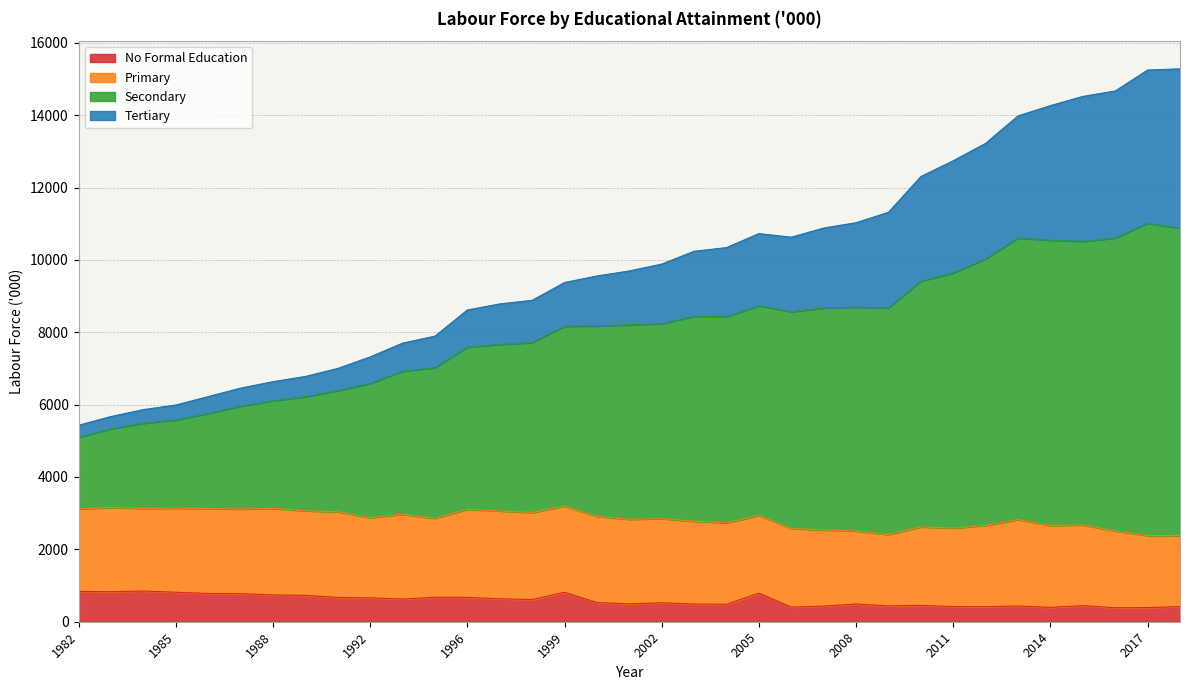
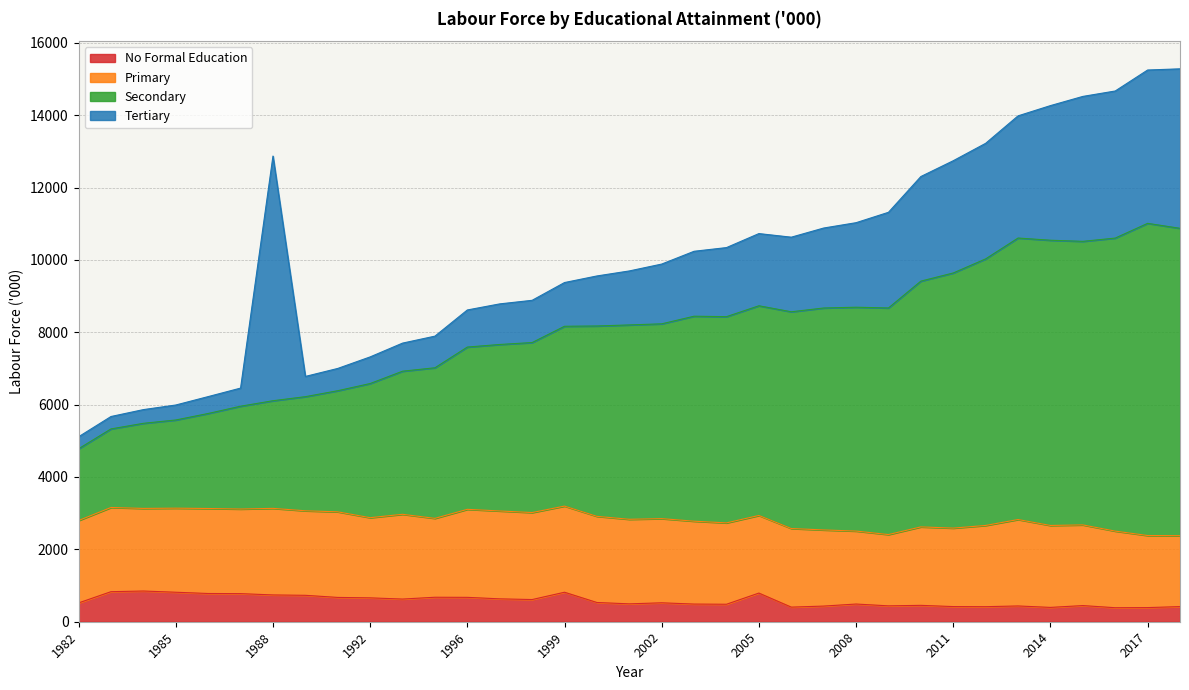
  {
    "No Formal Education": {
-     "1982": 800,
+     "1982": 500,
      "1985": 800,
      "1988": 700,
      "1992": 700,
      "1996": 700,
      "1999": 800,
      "2002": 500,
      "2005": 800,
      "2008": 500,
      "2011": 400,
      "2014": 400,
      "2017": 400
    },
    "Primary": {
      "1982": 2300,
      "1985": 2300,
      "1988": 2400,
      "1992": 2200,
      "1996": 2400,
      "1999": 2400,
      "2002": 2300,
      "2005": 2100,
      "2008": 2000,
      "2011": 2200,
      "2014": 2300,
      "2017": 2000
    },
    "Secondary": {
      "1982": 2000,
      "1985": 2400,
      "1988": 3000,
      "1992": 3700,
      "1996": 4500,
      "1999": 5000,
      "2002": 5400,
      "2005": 5800,
      "2008": 6200,
      "2011": 7100,
      "2014": 7900,
      "2017": 8600
    },
    "Tertiary": {
      "1982": 300,
      "1985": 400,
-     "1988": 500,
+     "1988": 6800,
      "1992": 700,
      "1996": 1000,
      "1999": 1200,
      "2002": 1700,
      "2005": 2000,
      "2008": 2300,
      "2011": 3100,
      "2014": 3700,
      "2017": 4200
    }
  }
